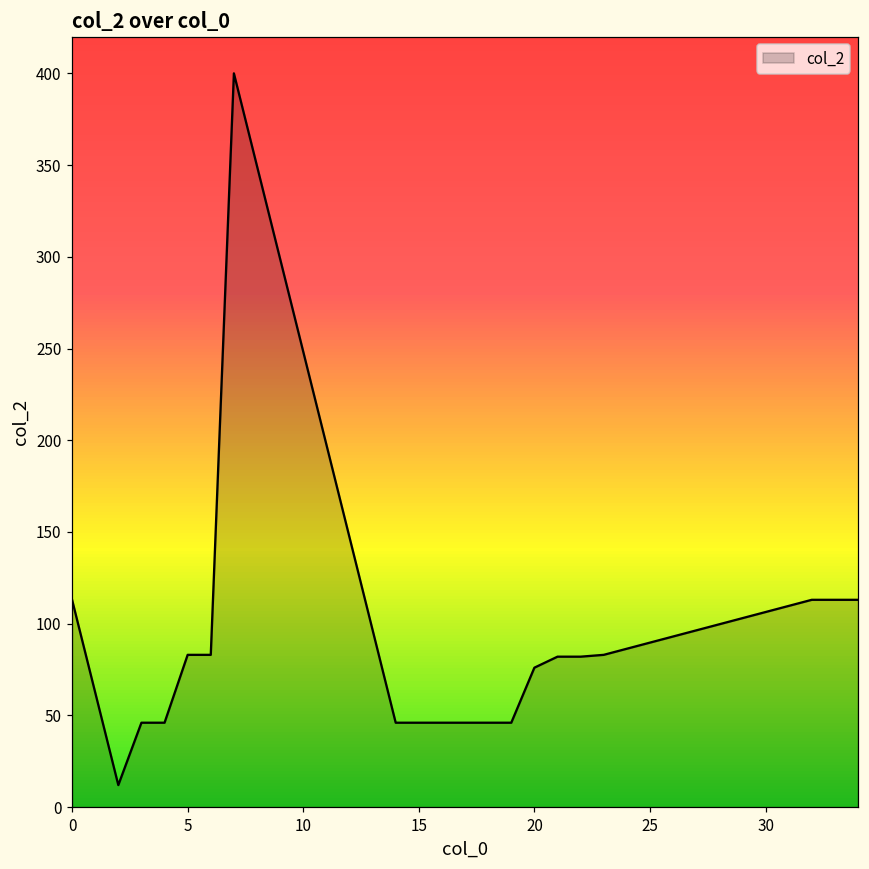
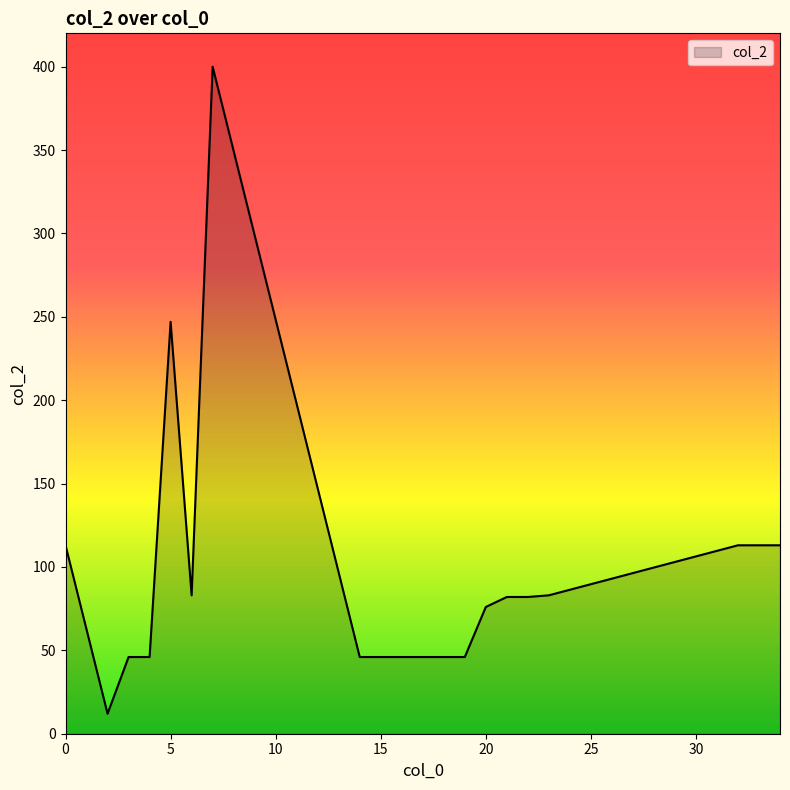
  {
    "0": 113,
-   "5": 83,
+   "5": 247,
    "15": 46,
    "20": 76
  }
